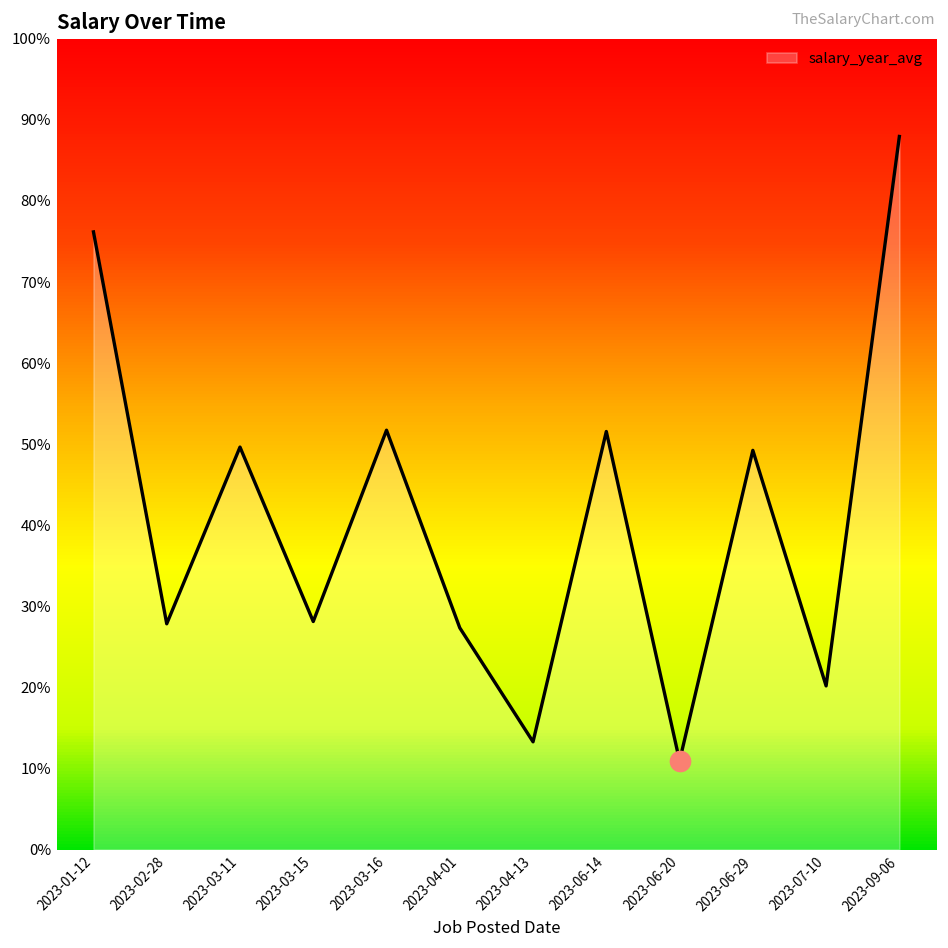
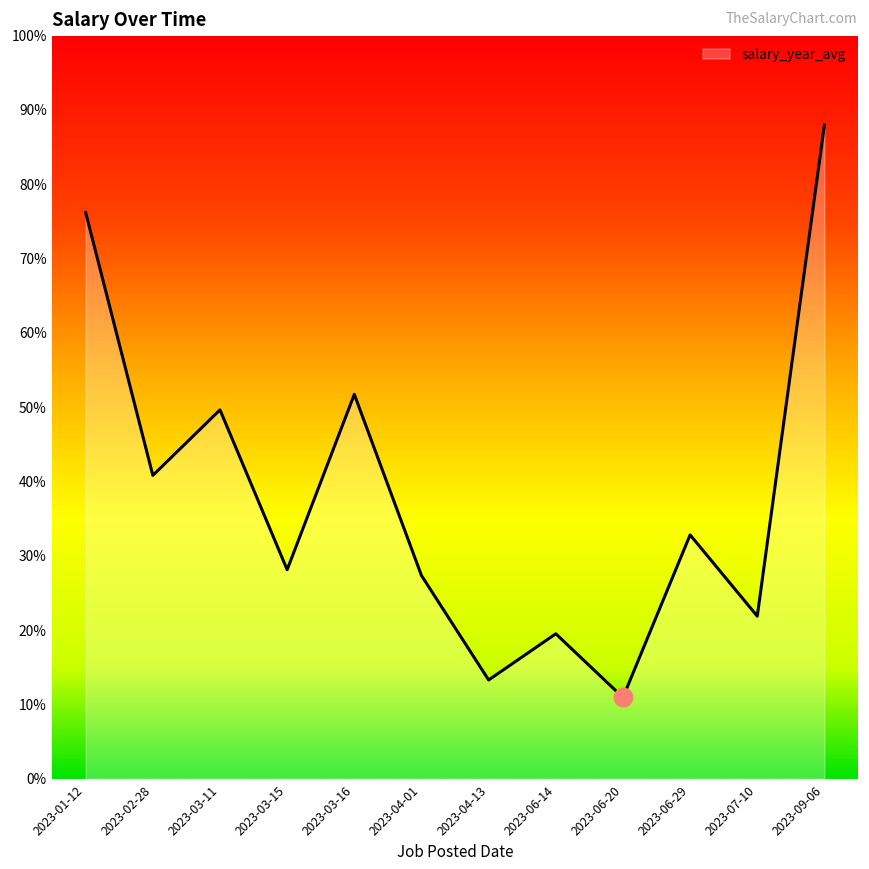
  {
    "salary_year_avg": {
      "2023-01-12": "76%",
-     "2023-02-28": "28%",
+     "2023-02-28": "41%",
      "2023-03-11": "50%",
      "2023-03-15": "28%",
      "2023-03-16": "52%",
      "2023-04-01": "27%",
      "2023-04-13": "13%",
-     "2023-06-14": "52%",
-     "2023-06-29": "49%",
-     "2023-07-10": "20%",
+     "2023-06-14": "20%",
+     "2023-06-29": "33%",
+     "2023-07-10": "22%",
      "2023-09-06": "88%"
    }
  }
